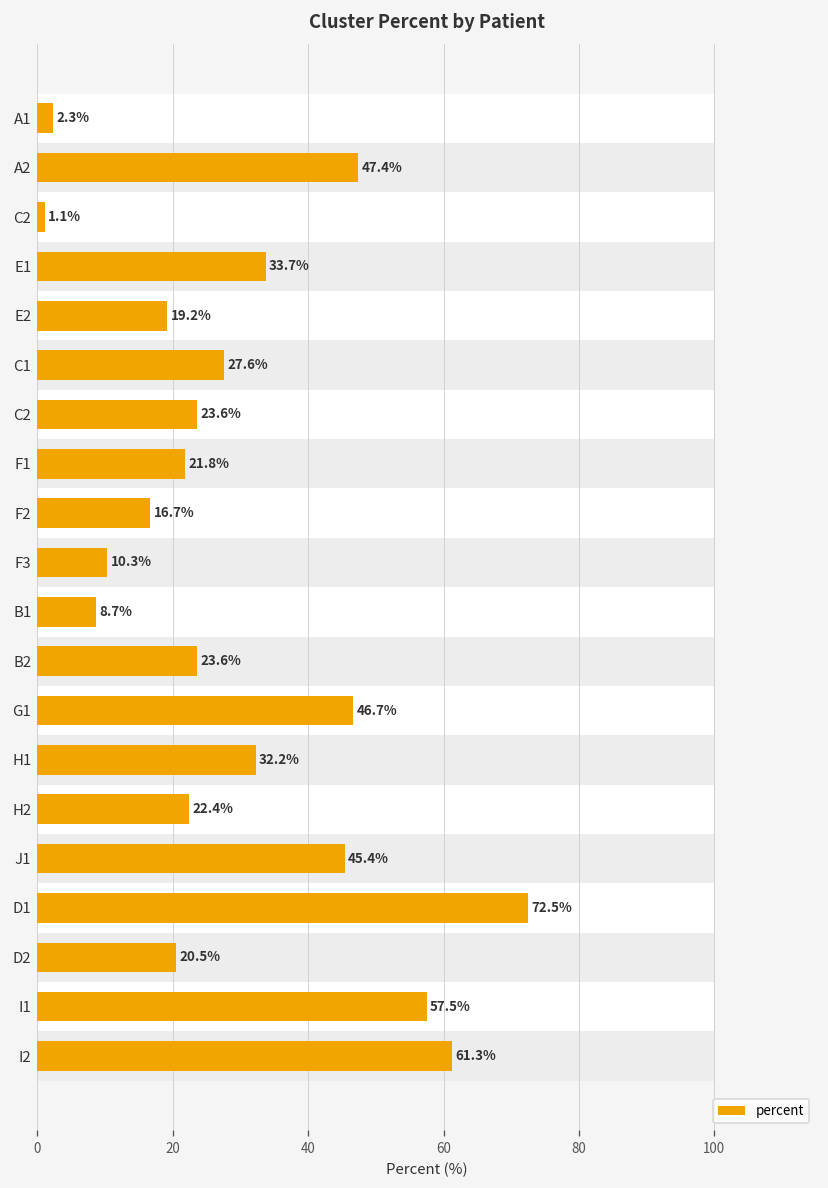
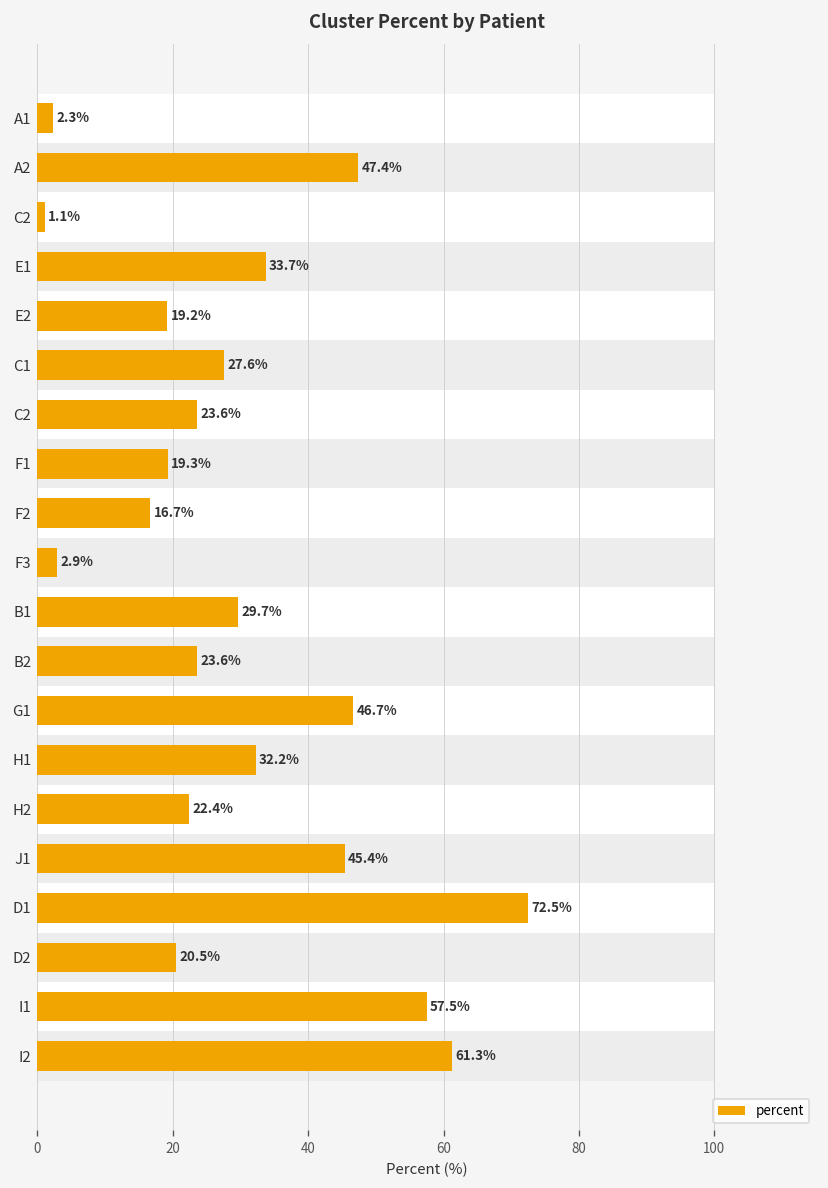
  {
    "percent": {
-     "F1": "21.8%",
-     "F3": "10.3%",
-     "B1": "8.7%"
+     "F1": "19.3%",
+     "F3": "2.9%",
+     "B1": "29.7%"
    }
  }
